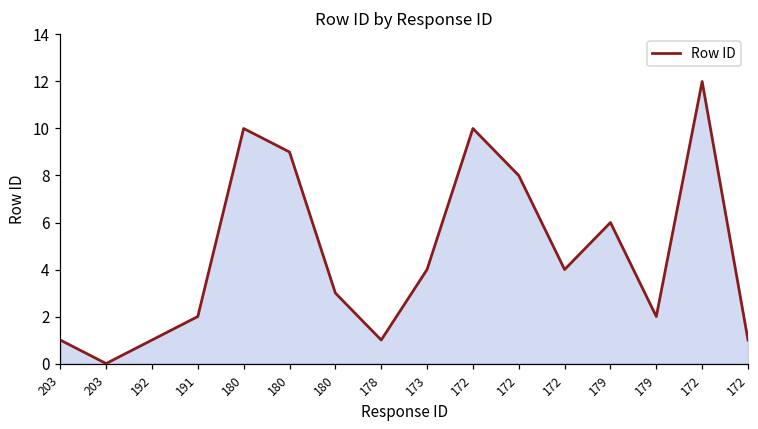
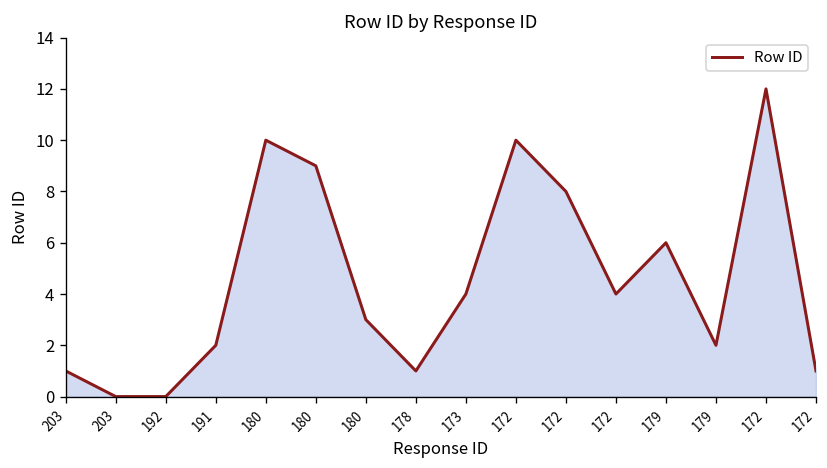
  {
-   "192": 1,
+   "192": 0,
    "191": 2,
    "178": 1,
    "173": 4
  }
